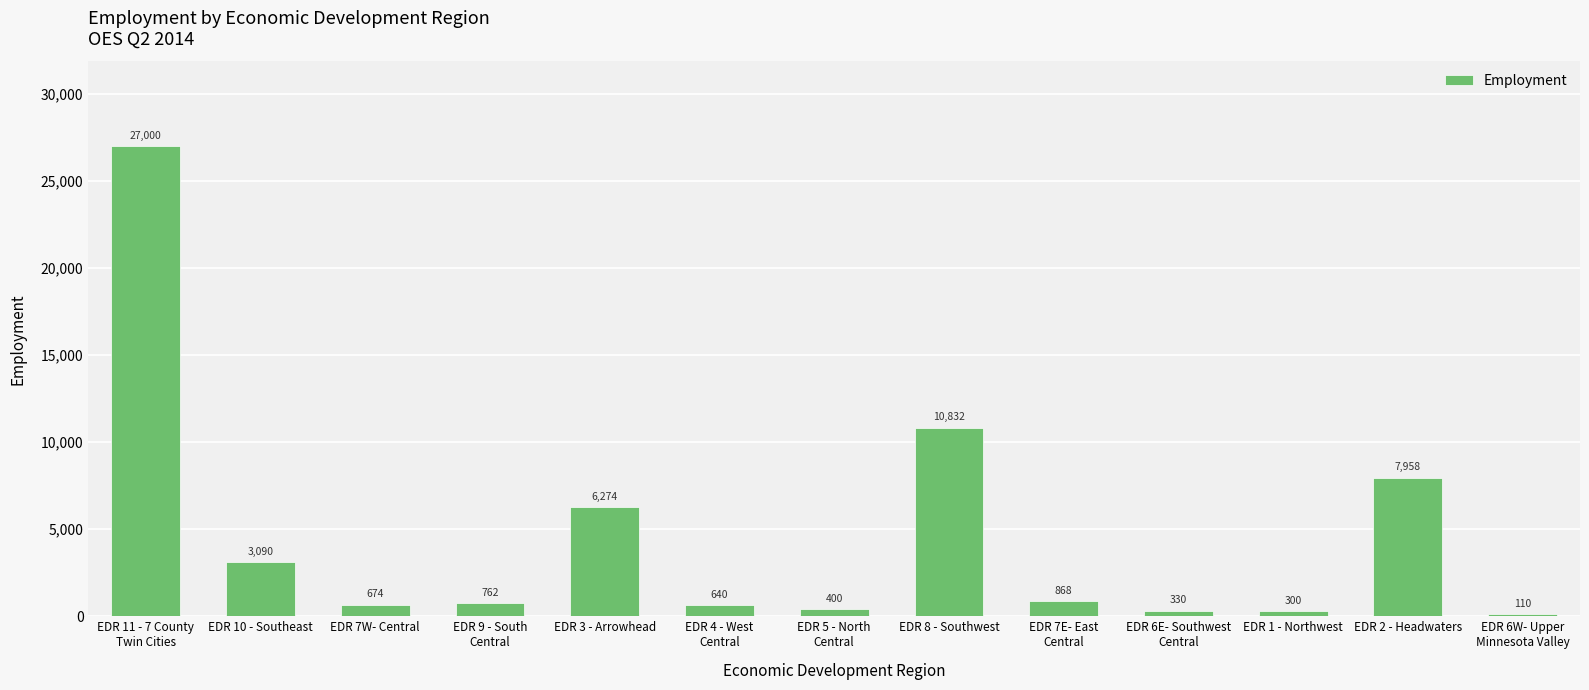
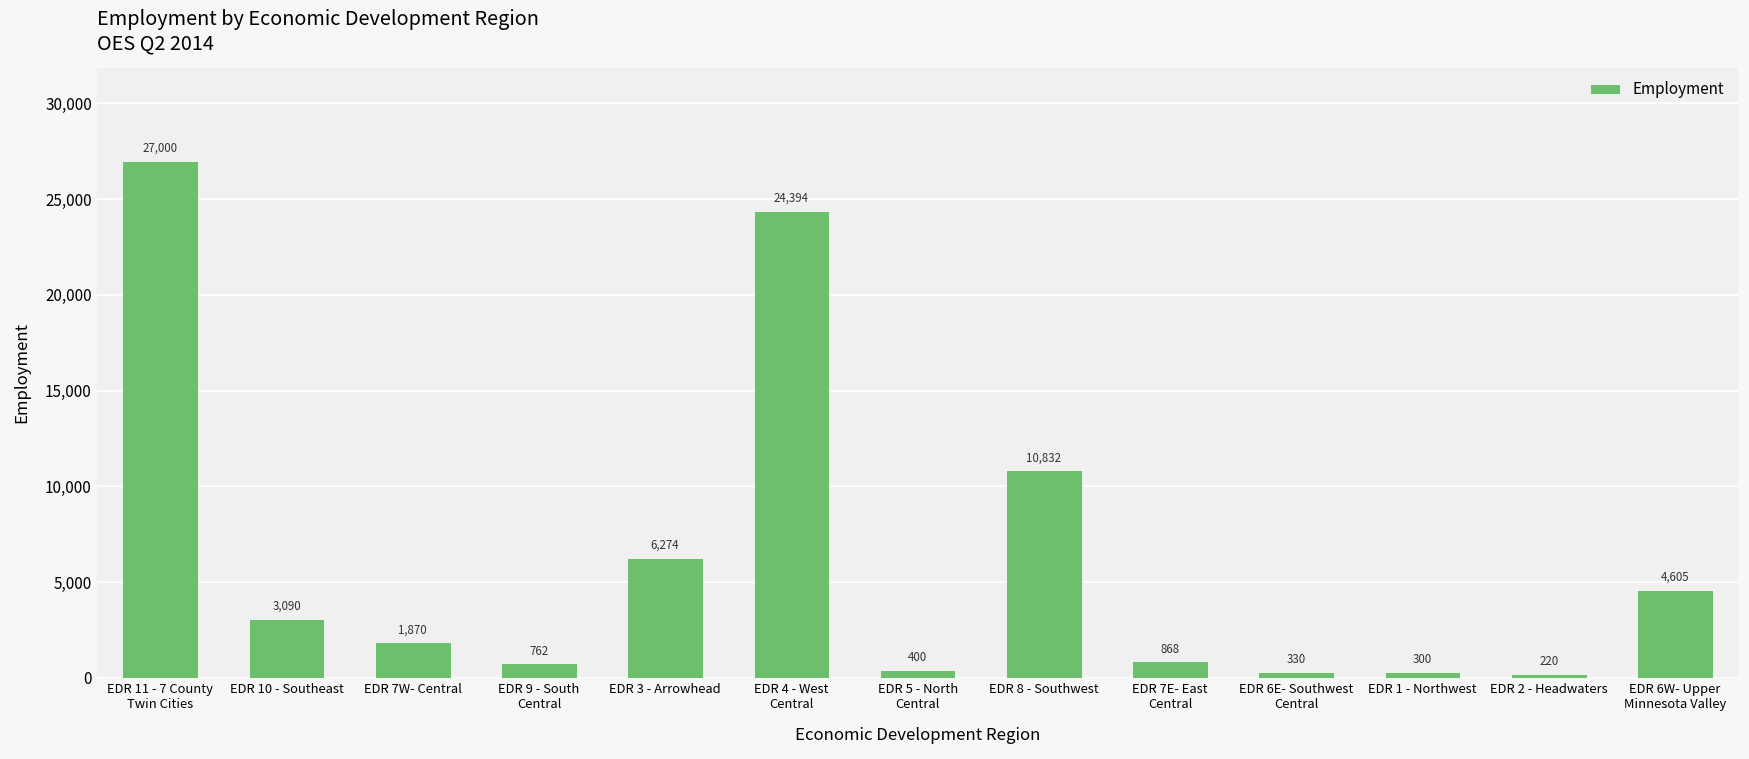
  {
    "EDR 11 - 7 County Twin Cities": "27,000",
    "EDR 10 - Southeast": "3,090",
-   "EDR 7W- Central": "674",
+   "EDR 7W- Central": "1,870",
    "EDR 9 - South Central": "762",
    "EDR 3 - Arrowhead": "6,274",
-   "EDR 4 - West Central": "640",
+   "EDR 4 - West Central": "24,394",
    "EDR 5 - North Central": "400",
    "EDR 8 - Southwest": "10,832",
    "EDR 7E- East Central": "868",
    "EDR 6E- Southwest Central": "330",
    "EDR 1 - Northwest": "300",
-   "EDR 2 - Headwaters": "7,958",
-   "EDR 6W- Upper Minnesota Valley": "110"
+   "EDR 2 - Headwaters": "220",
+   "EDR 6W- Upper Minnesota Valley": "4,605"
  }
